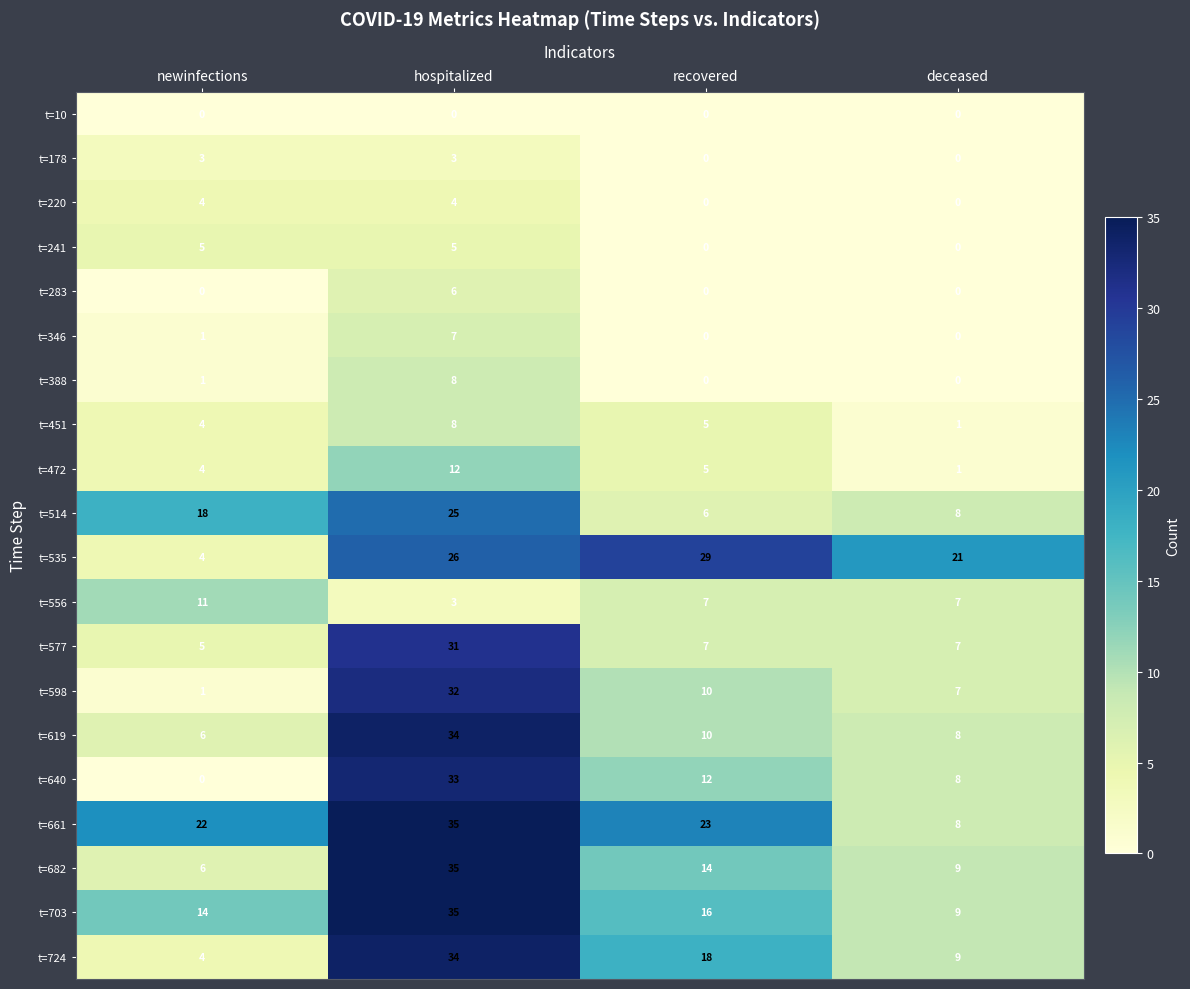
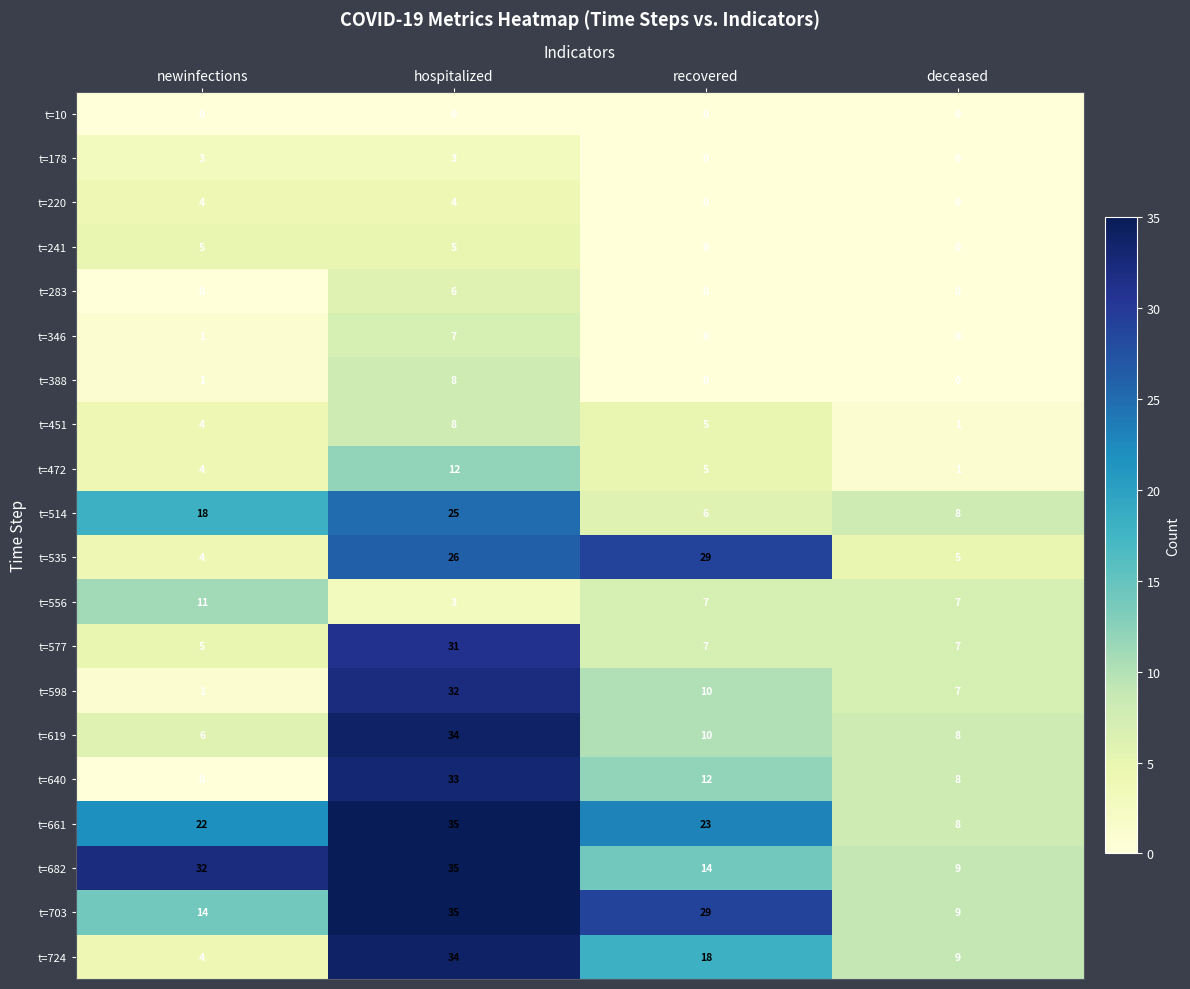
  {
    "t=178": {
      "newinfections": 3,
      "hospitalized": 3
    },
    "t=220": {
      "newinfections": 4,
      "hospitalized": 4
    },
    "t=241": {
      "newinfections": 5,
      "hospitalized": 5
    },
    "t=283": {
      "hospitalized": 6
    },
    "t=346": {
      "hospitalized": 7
    },
    "t=388": {
      "hospitalized": 8
    },
    "t=451": {
      "newinfections": 4,
      "hospitalized": 8,
      "recovered": 5
    },
    "t=472": {
      "newinfections": 4,
      "hospitalized": 12,
      "recovered": 5
    },
    "t=514": {
      "newinfections": 18,
      "hospitalized": 25,
      "recovered": 6,
      "deceased": 8
    },
    "t=535": {
      "newinfections": 4,
      "hospitalized": 26,
      "recovered": 29,
-     "deceased": 21
+     "deceased": 5
    },
    "t=556": {
      "newinfections": 11,
      "hospitalized": 3,
      "recovered": 7,
      "deceased": 7
    },
    "t=577": {
      "newinfections": 5,
      "hospitalized": 31,
      "recovered": 7,
      "deceased": 7
    },
    "t=598": {
      "hospitalized": 32,
      "recovered": 10,
      "deceased": 7
    },
    "t=619": {
      "newinfections": 6,
      "hospitalized": 34,
      "recovered": 10,
      "deceased": 8
    },
    "t=640": {
      "hospitalized": 33,
      "recovered": 12,
      "deceased": 8
    },
    "t=661": {
      "newinfections": 22,
      "hospitalized": 35,
      "recovered": 23,
      "deceased": 8
    },
    "t=682": {
-     "newinfections": 6,
+     "newinfections": 32,
      "hospitalized": 35,
      "recovered": 14,
      "deceased": 9
    },
    "t=703": {
      "newinfections": 14,
      "hospitalized": 35,
-     "recovered": 16,
+     "recovered": 29,
      "deceased": 9
    },
    "t=724": {
      "newinfections": 4,
      "hospitalized": 34,
      "recovered": 18,
      "deceased": 9
    }
  }
